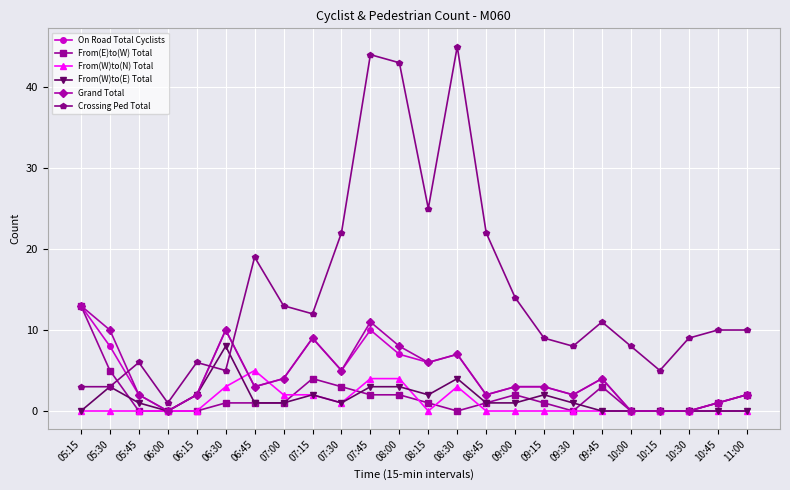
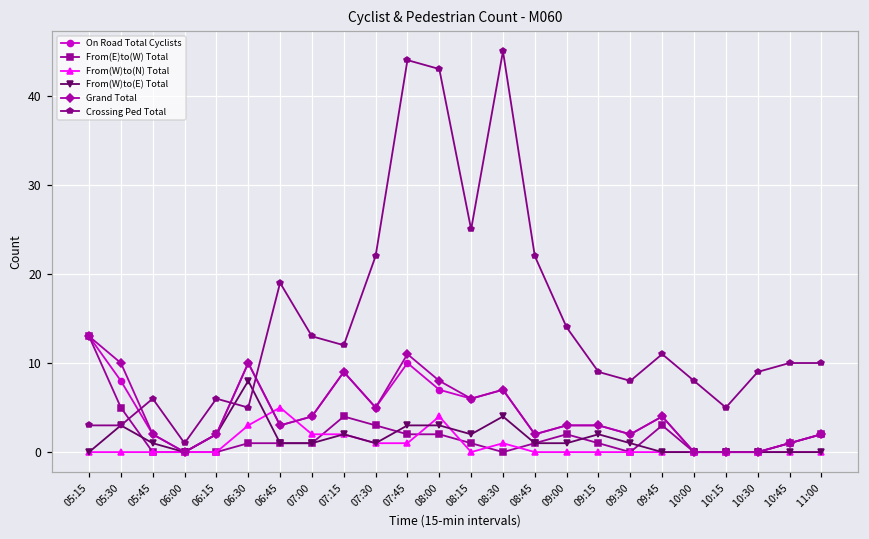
  {
    "From(W)to(N) Total": {
      "05:30": 0,
      "06:30": 3,
      "06:45": 5,
      "07:00": 2,
-     "07:45": 4,
+     "07:45": 1,
      "08:00": 4,
      "08:15": 0,
-     "08:30": 3,
+     "08:30": 1,
      "08:45": 0,
      "09:00": 0,
      "09:15": 0
    }
  }
